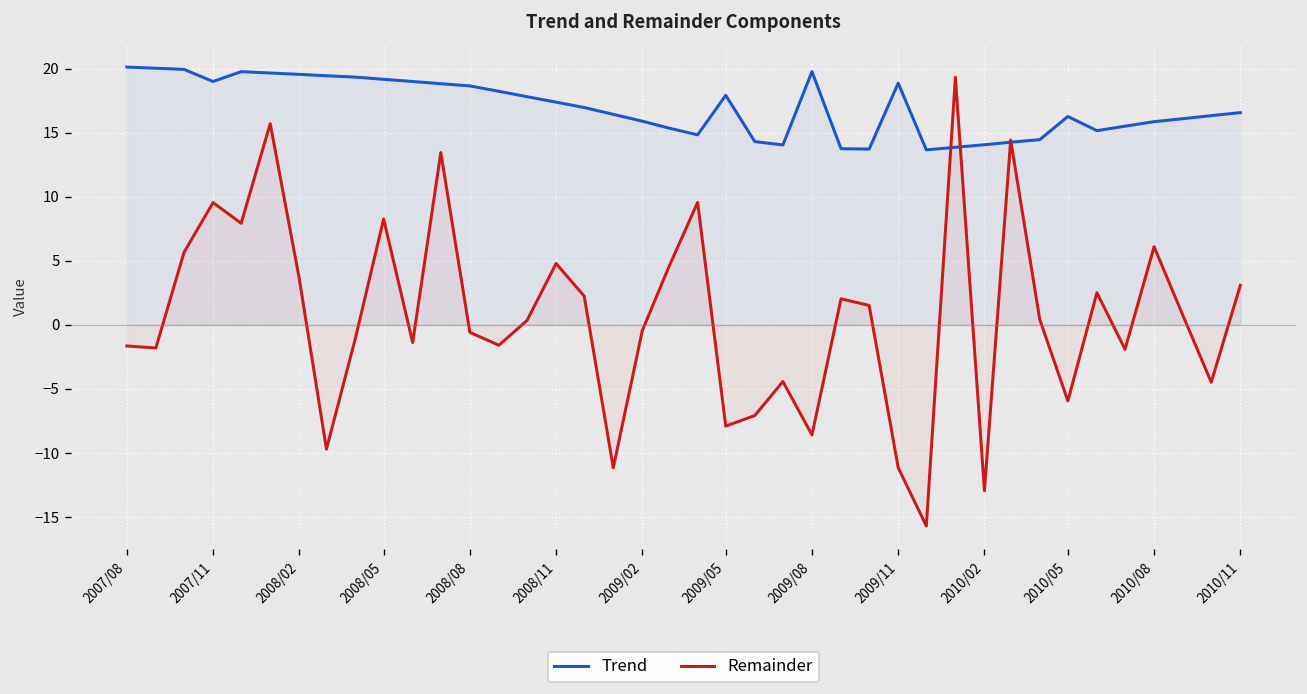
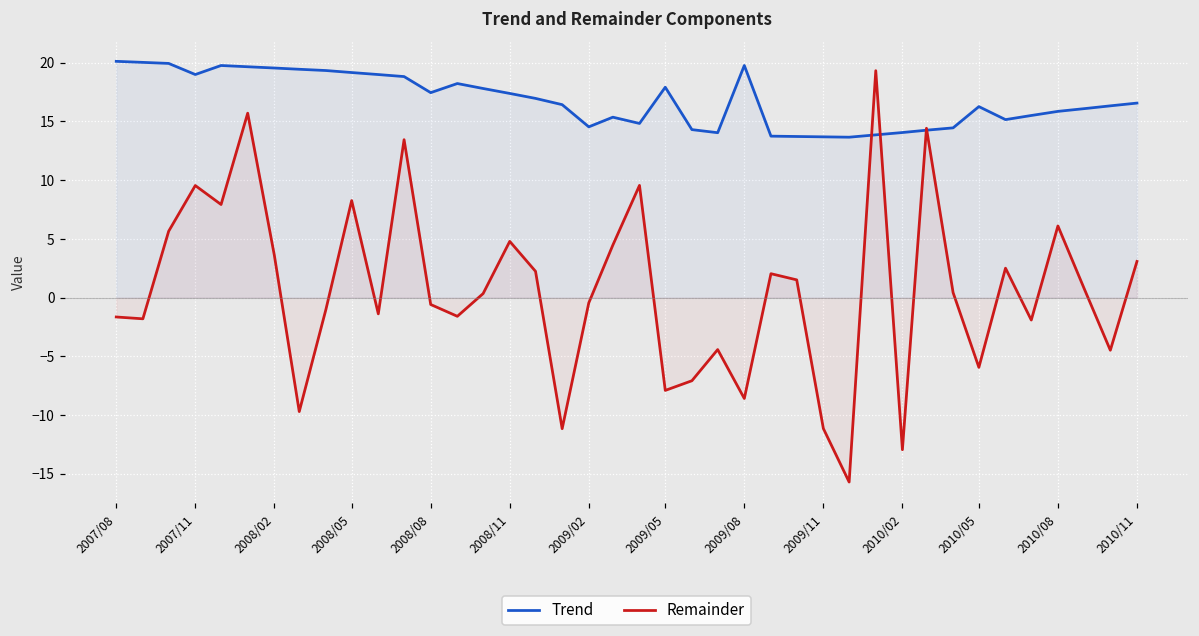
  {
    "Trend": {
      "2007/08": 20.1,
      "2007/11": 19.0,
      "2008/02": 19.5,
      "2008/05": 19.2,
-     "2008/08": 18.6,
+     "2008/08": 17.4,
      "2008/11": 17.4,
-     "2009/02": 15.9,
+     "2009/02": 14.5,
      "2009/05": 17.9,
      "2009/08": 19.8,
-     "2009/11": 18.9,
+     "2009/11": 13.7,
      "2010/02": 14.1,
      "2010/05": 16.3,
      "2010/08": 15.9,
      "2010/11": 16.6
    }
  }
